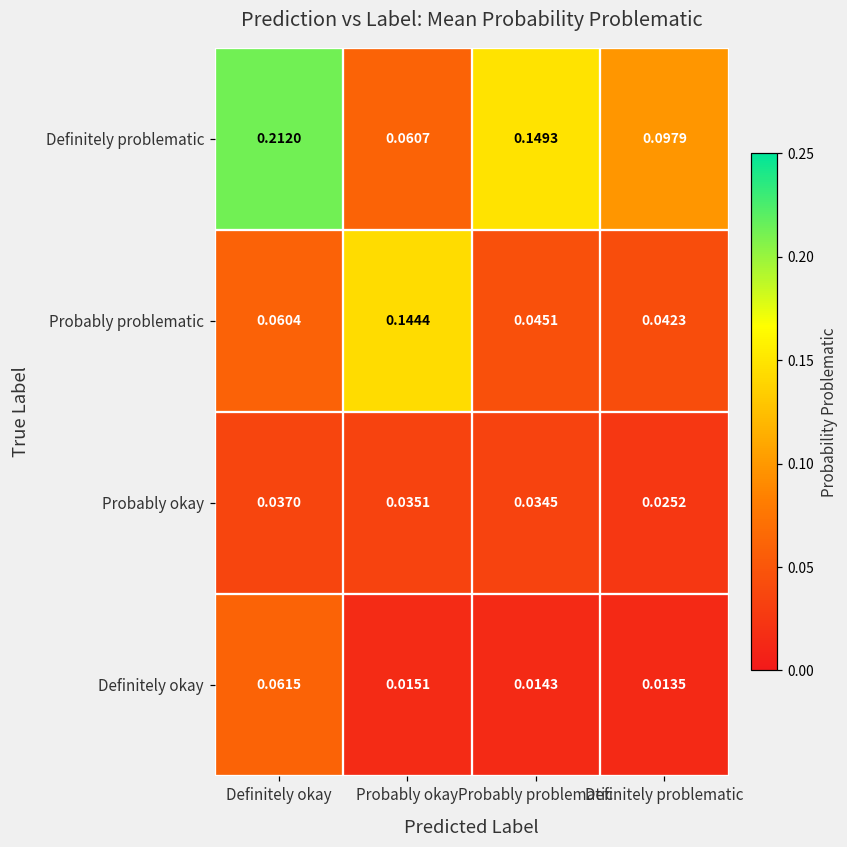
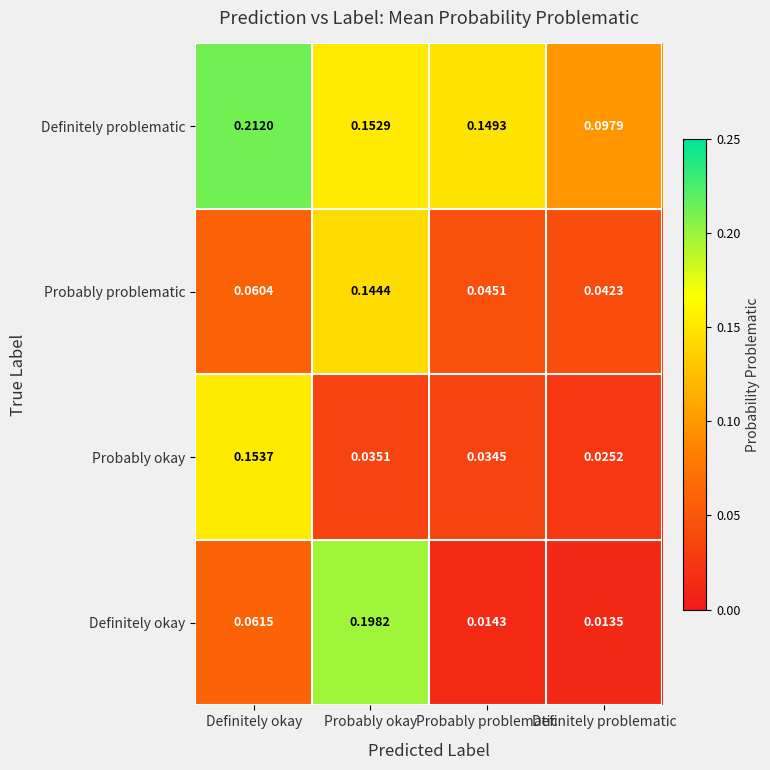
  {
    "Definitely problematic": {
      "Definitely okay": 0.2120,
-     "Probably okay": 0.0607
+     "Probably okay": 0.1529
    },
    "Probably problematic": {
      "Definitely okay": 0.0604,
      "Probably okay": 0.1444
    },
    "Probably okay": {
-     "Definitely okay": 0.0370,
+     "Definitely okay": 0.1537,
      "Probably okay": 0.0351
    },
    "Definitely okay": {
      "Definitely okay": 0.0615,
-     "Probably okay": 0.0151
+     "Probably okay": 0.1982
    }
  }
